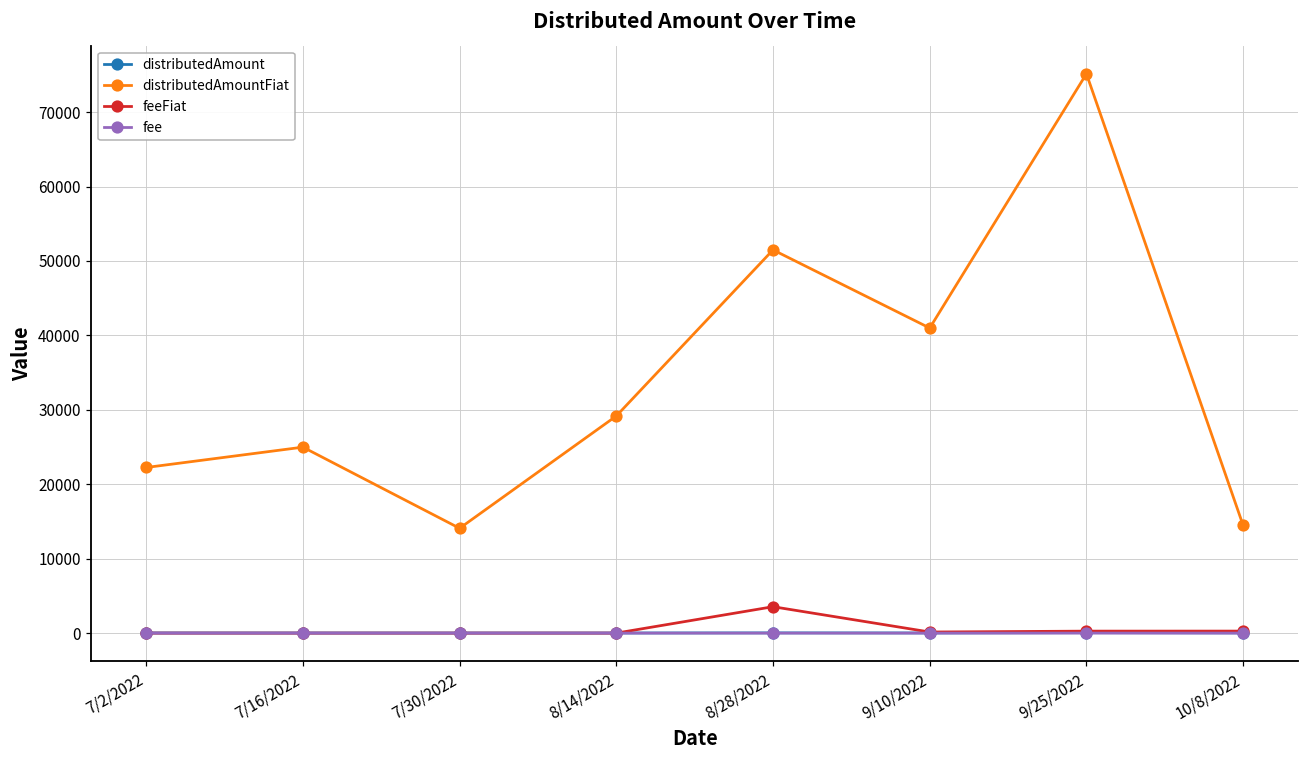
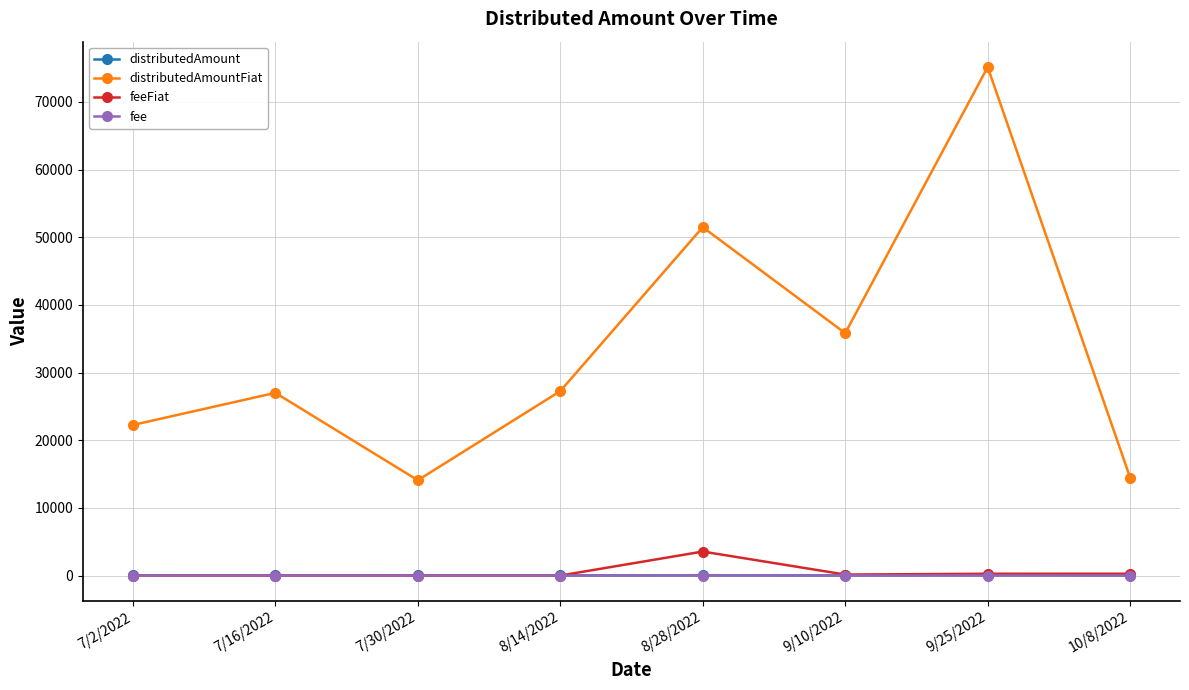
  {
    "distributedAmountFiat": {
      "7/2/2022": 22000,
-     "7/16/2022": 25000,
+     "7/16/2022": 27000,
      "7/30/2022": 14000,
-     "8/14/2022": 29000,
+     "8/14/2022": 27000,
      "8/28/2022": 51000,
-     "9/10/2022": 41000,
+     "9/10/2022": 36000,
      "9/25/2022": 75000,
      "10/8/2022": 14000
    },
    "feeFiat": {
      "8/28/2022": 4000
    }
  }
